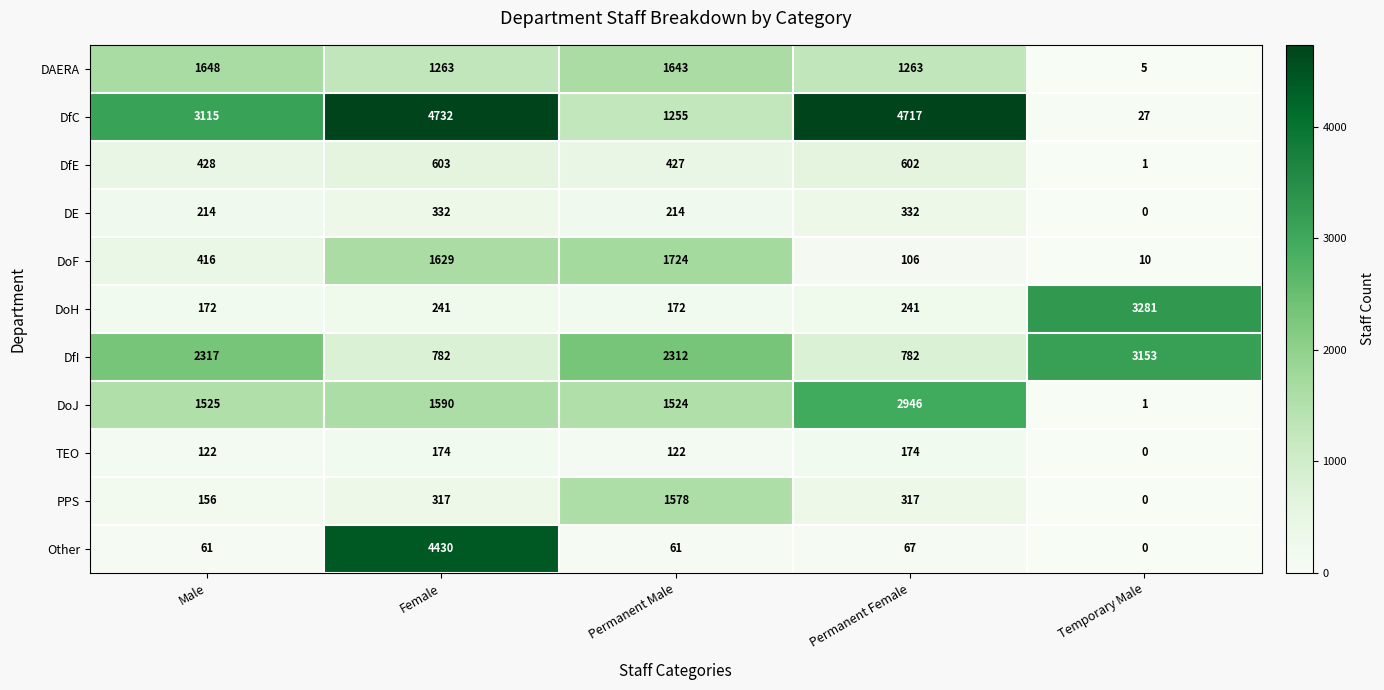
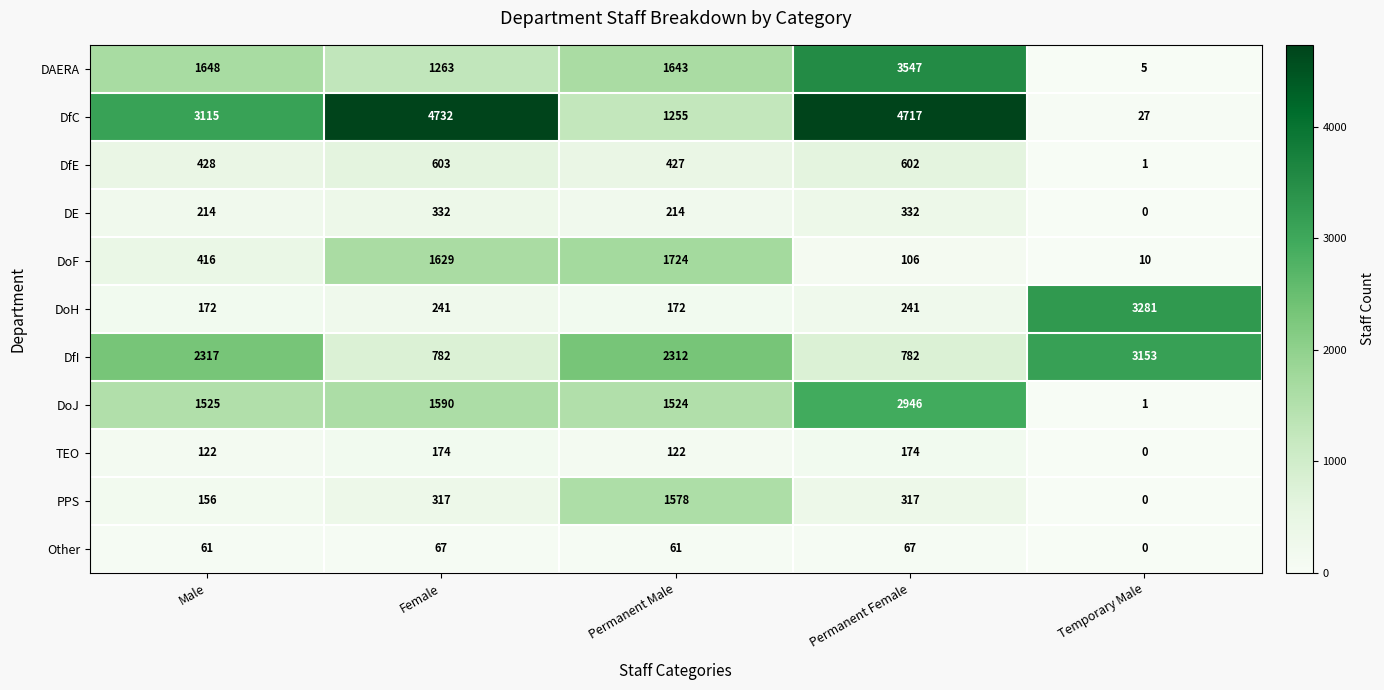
  {
    "DAERA": {
      "Male": 1648,
      "Female": 1263,
      "Permanent Male": 1643,
-     "Permanent Female": 1263,
+     "Permanent Female": 3547,
      "Temporary Male": 5
    },
    "DfC": {
      "Male": 3115,
      "Female": 4732,
      "Permanent Male": 1255,
      "Permanent Female": 4717,
      "Temporary Male": 27
    },
    "DfE": {
      "Male": 428,
      "Female": 603,
      "Permanent Male": 427,
      "Permanent Female": 602,
      "Temporary Male": 1
    },
    "DE": {
      "Male": 214,
      "Female": 332,
      "Permanent Male": 214,
      "Permanent Female": 332,
      "Temporary Male": 0
    },
    "DoF": {
      "Male": 416,
      "Female": 1629,
      "Permanent Male": 1724,
      "Permanent Female": 106,
      "Temporary Male": 10
    },
    "DoH": {
      "Male": 172,
      "Female": 241,
      "Permanent Male": 172,
      "Permanent Female": 241,
      "Temporary Male": 3281
    },
    "DfI": {
      "Male": 2317,
      "Female": 782,
      "Permanent Male": 2312,
      "Permanent Female": 782,
      "Temporary Male": 3153
    },
    "DoJ": {
      "Male": 1525,
      "Female": 1590,
      "Permanent Male": 1524,
      "Permanent Female": 2946,
      "Temporary Male": 1
    },
    "TEO": {
      "Male": 122,
      "Female": 174,
      "Permanent Male": 122,
      "Permanent Female": 174,
      "Temporary Male": 0
    },
    "PPS": {
      "Male": 156,
      "Female": 317,
      "Permanent Male": 1578,
      "Permanent Female": 317,
      "Temporary Male": 0
    },
    "Other": {
      "Male": 61,
-     "Female": 4430,
+     "Female": 67,
      "Permanent Male": 61,
      "Permanent Female": 67,
      "Temporary Male": 0
    }
  }
